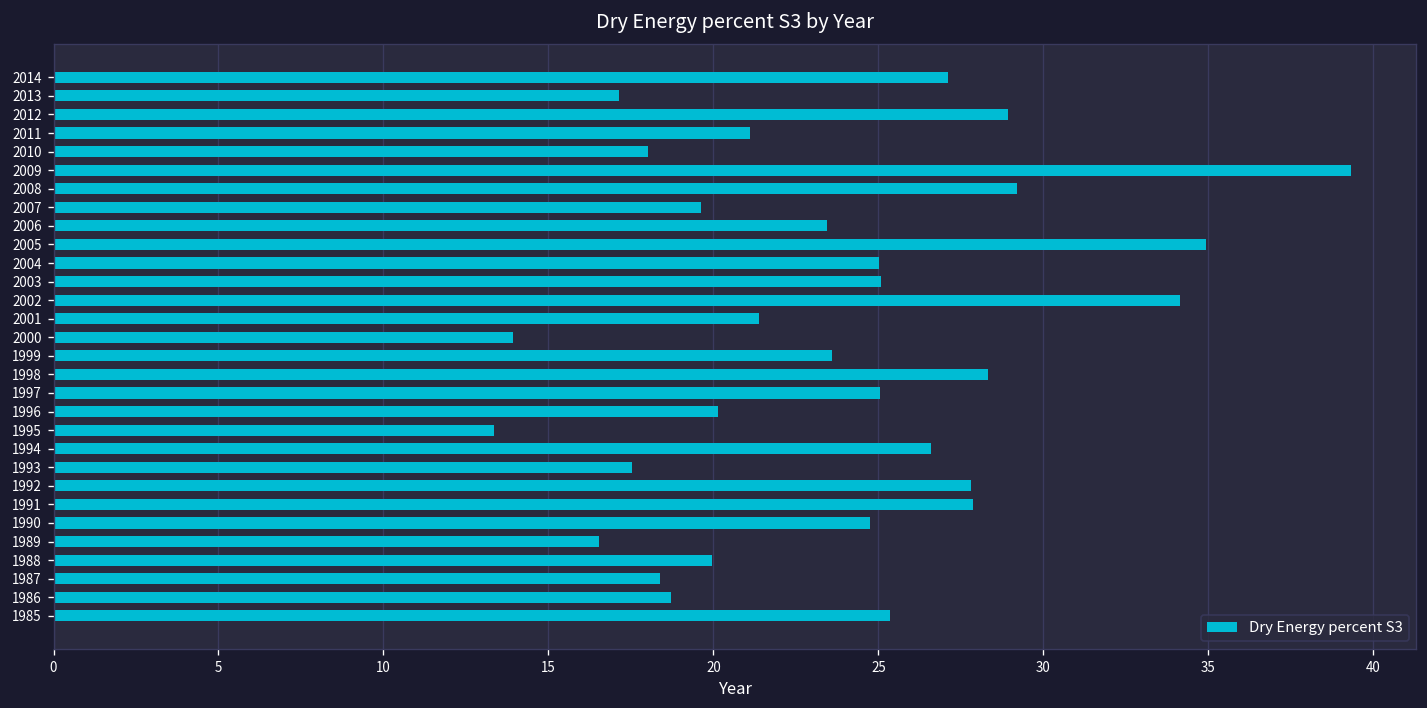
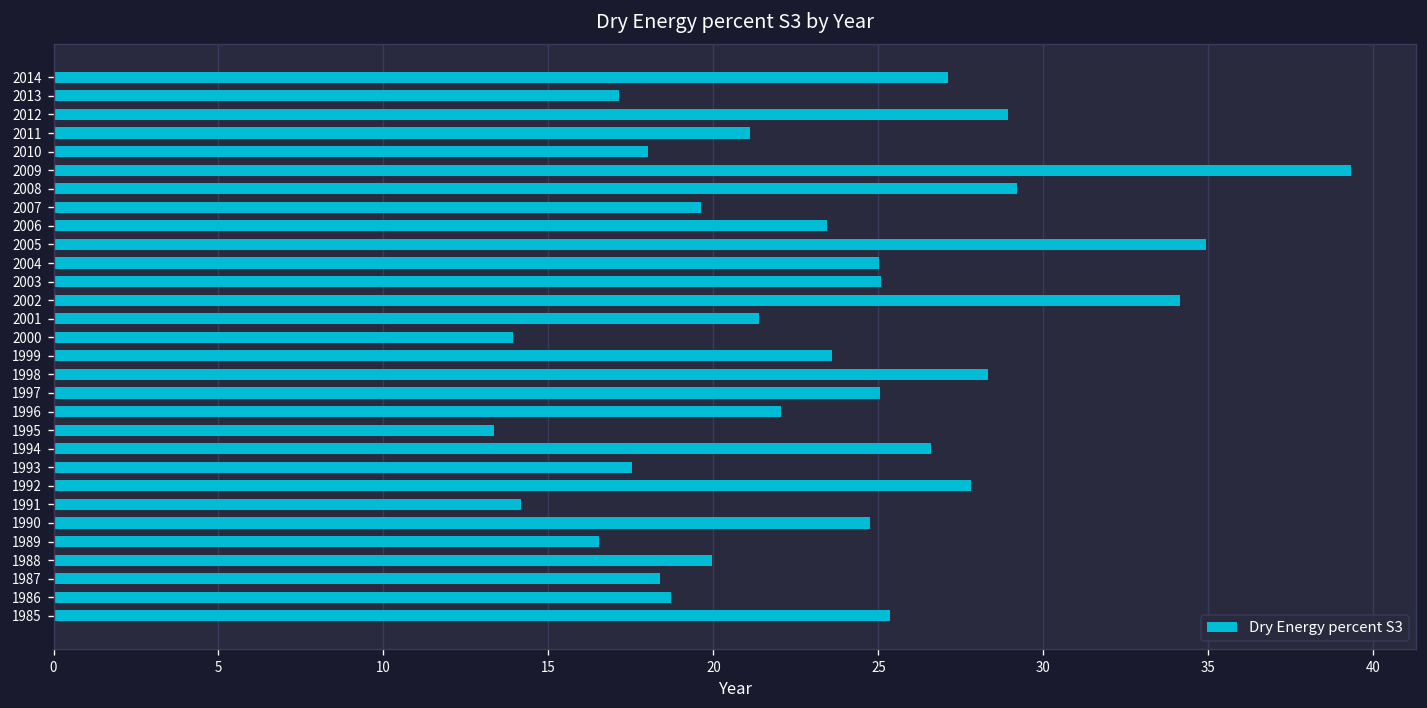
  {
    "2014": 27.1,
    "2013": 17.1,
    "2012": 28.9,
    "2011": 21.1,
    "2010": 18.0,
    "2009": 39.3,
    "2008": 29.2,
    "2007": 19.6,
    "2006": 23.4,
    "2005": 34.9,
    "2004": 25.0,
    "2003": 25.1,
    "2002": 34.1,
    "2001": 21.4,
    "2000": 13.9,
    "1999": 23.6,
    "1998": 28.3,
    "1997": 25.0,
-   "1996": 20.2,
+   "1996": 22.1,
    "1995": 13.3,
    "1994": 26.6,
    "1993": 17.5,
    "1992": 27.8,
-   "1991": 27.9,
+   "1991": 14.2,
    "1990": 24.7,
    "1989": 16.5,
    "1988": 20.0,
    "1987": 18.4,
    "1986": 18.7,
    "1985": 25.4
  }
